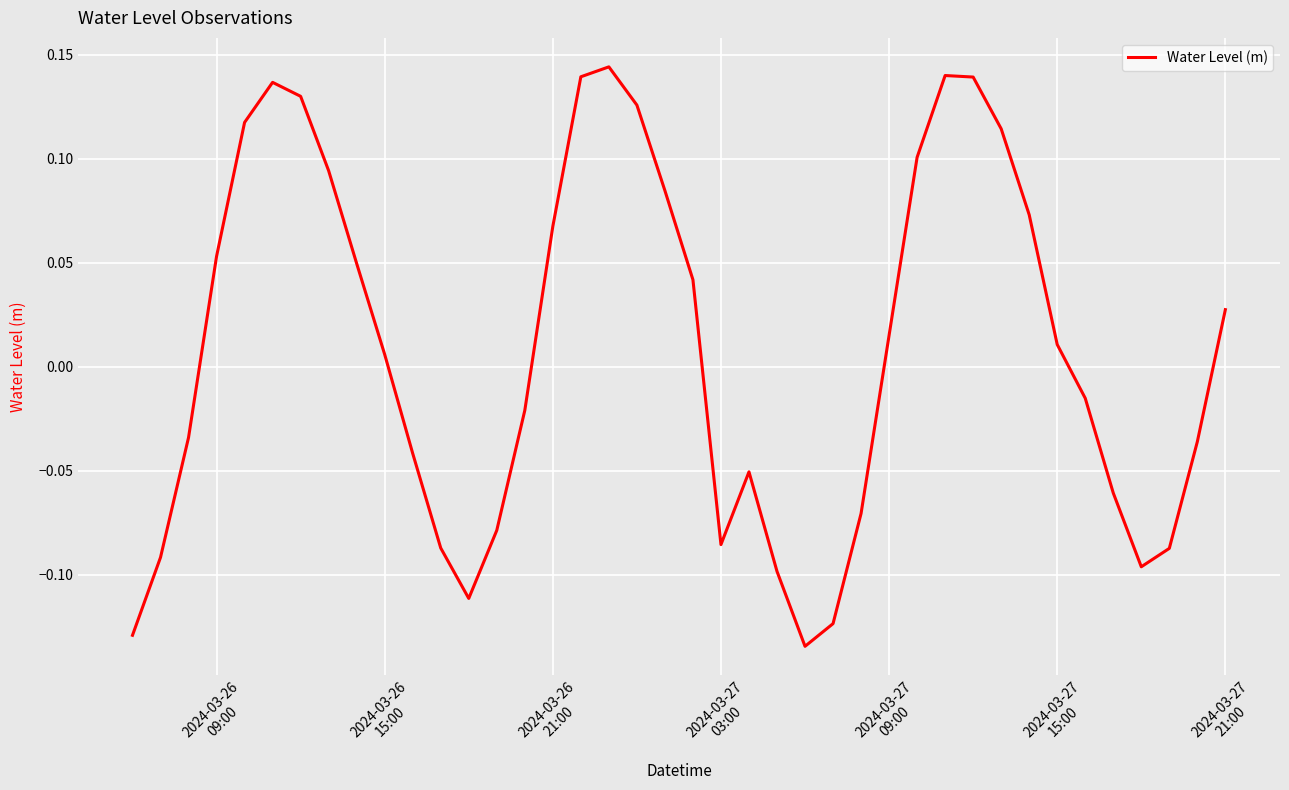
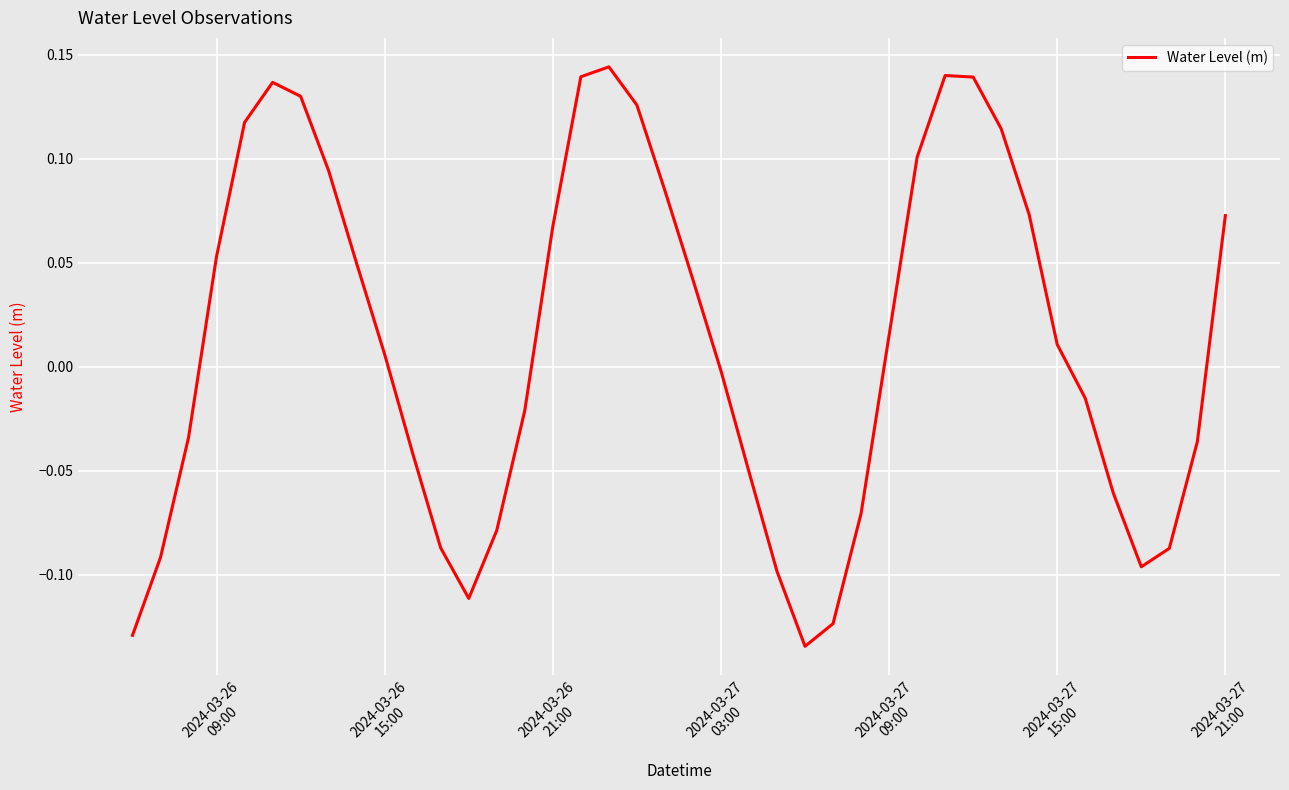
  {
    "2024-03-26 09:00": 0.053,
    "2024-03-26 15:00": 0.006,
    "2024-03-26 21:00": 0.067,
-   "2024-03-27 03:00": -0.085,
+   "2024-03-27 03:00": -0.002,
    "2024-03-27 09:00": 0.015,
    "2024-03-27 15:00": 0.011,
-   "2024-03-27 21:00": 0.027
+   "2024-03-27 21:00": 0.073
  }
